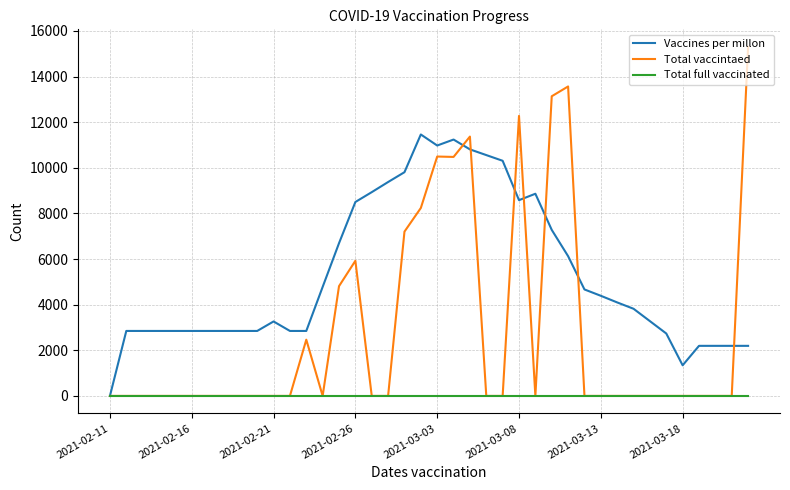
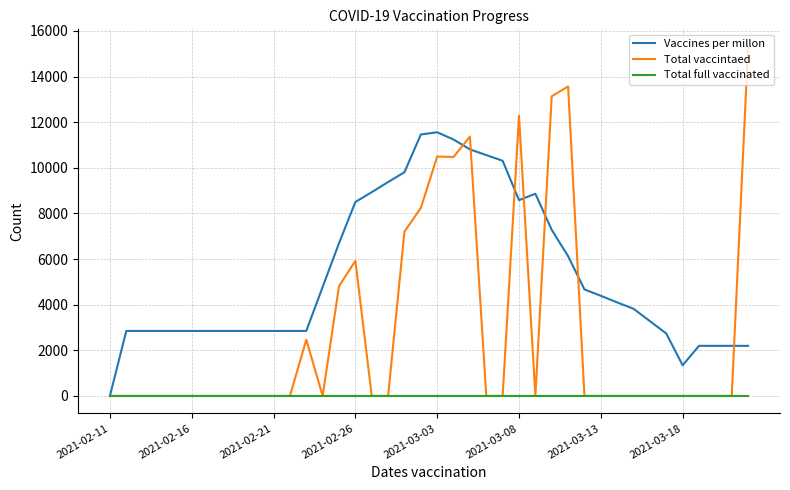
  {
    "Vaccines per millon": {
      "2021-02-16": 2800,
-     "2021-02-21": 3300,
+     "2021-02-21": 2800,
      "2021-02-26": 8500,
-     "2021-03-03": 11000,
+     "2021-03-03": 11600,
      "2021-03-08": 8600,
      "2021-03-13": 4400,
      "2021-03-18": 1300
    },
    "Total vaccintaed": {
      "2021-02-26": 5900,
      "2021-03-03": 10500,
      "2021-03-08": 12300
    },
    "Total full vaccinated": {
      "2021-02-26": 0,
      "2021-03-03": 0,
      "2021-03-08": 0
    }
  }
